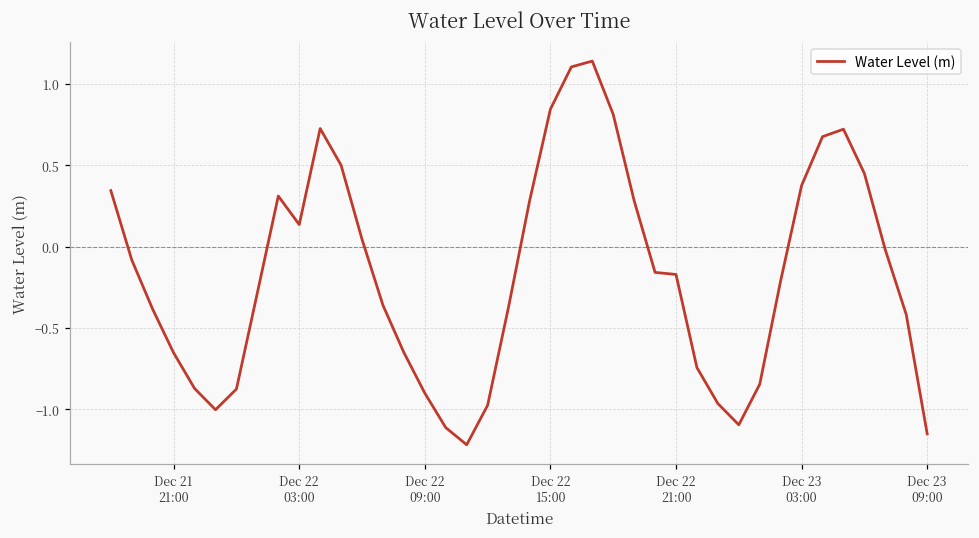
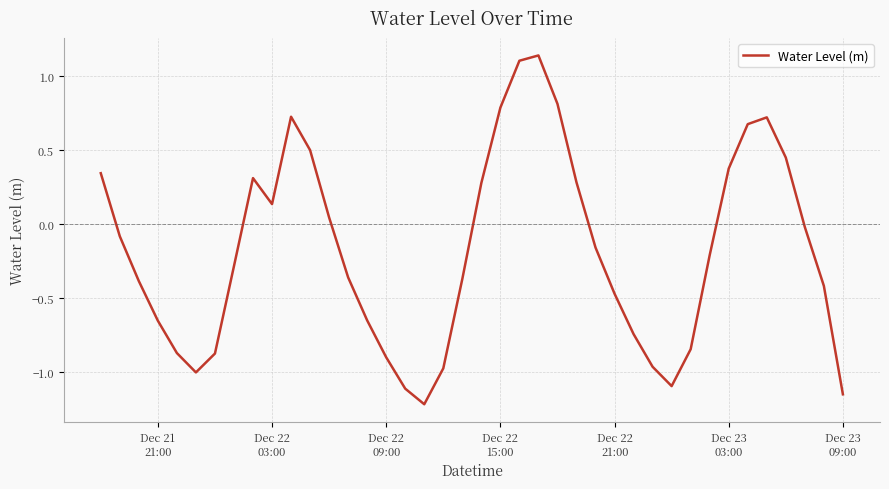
  {
    "Dec 21 21:00": -0.65,
    "Dec 22 03:00": 0.14,
    "Dec 22 09:00": -0.90,
-   "Dec 22 15:00": 0.84,
-   "Dec 22 21:00": -0.17,
+   "Dec 22 15:00": 0.79,
+   "Dec 22 21:00": -0.47,
    "Dec 23 03:00": 0.38,
    "Dec 23 09:00": -1.15
  }
